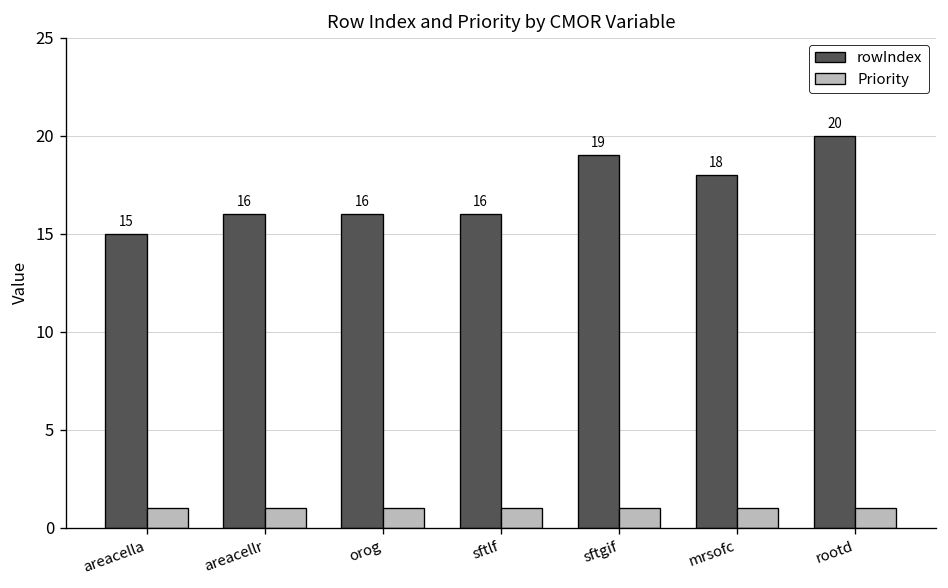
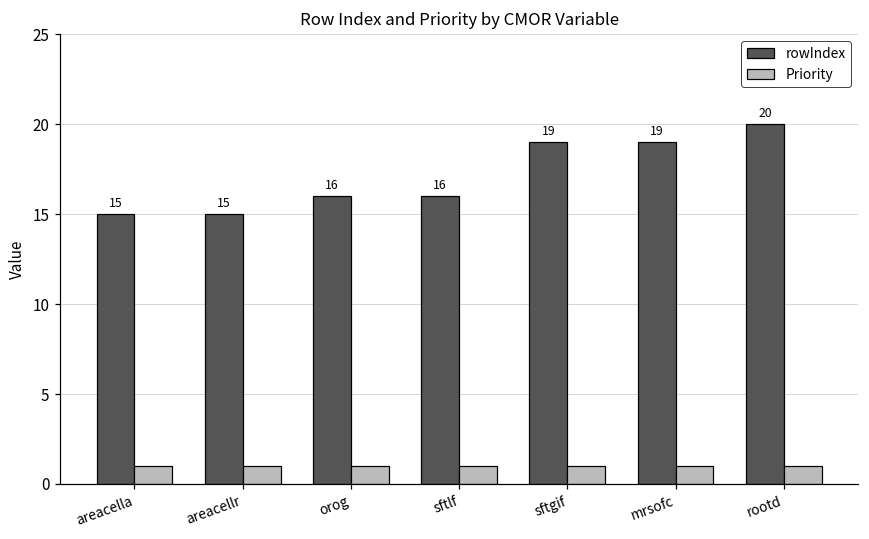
  {
    "rowIndex": {
      "areacella": 15,
-     "areacellr": 16,
+     "areacellr": 15,
      "orog": 16,
      "sftlf": 16,
      "sftgif": 19,
-     "mrsofc": 18,
+     "mrsofc": 19,
      "rootd": 20
    },
    "Priority": {
      "areacella": 1.0,
      "areacellr": 1.0,
      "orog": 1.0,
      "sftlf": 1.0,
      "sftgif": 1.0,
      "mrsofc": 1.0,
      "rootd": 1.0
    }
  }
